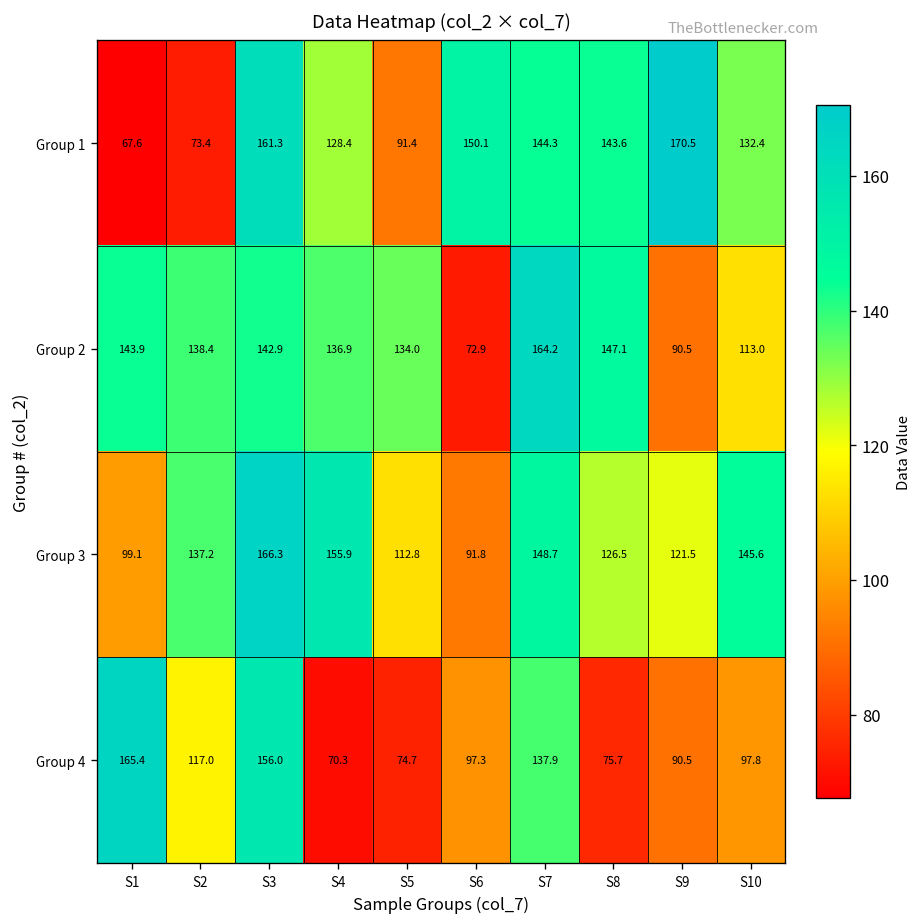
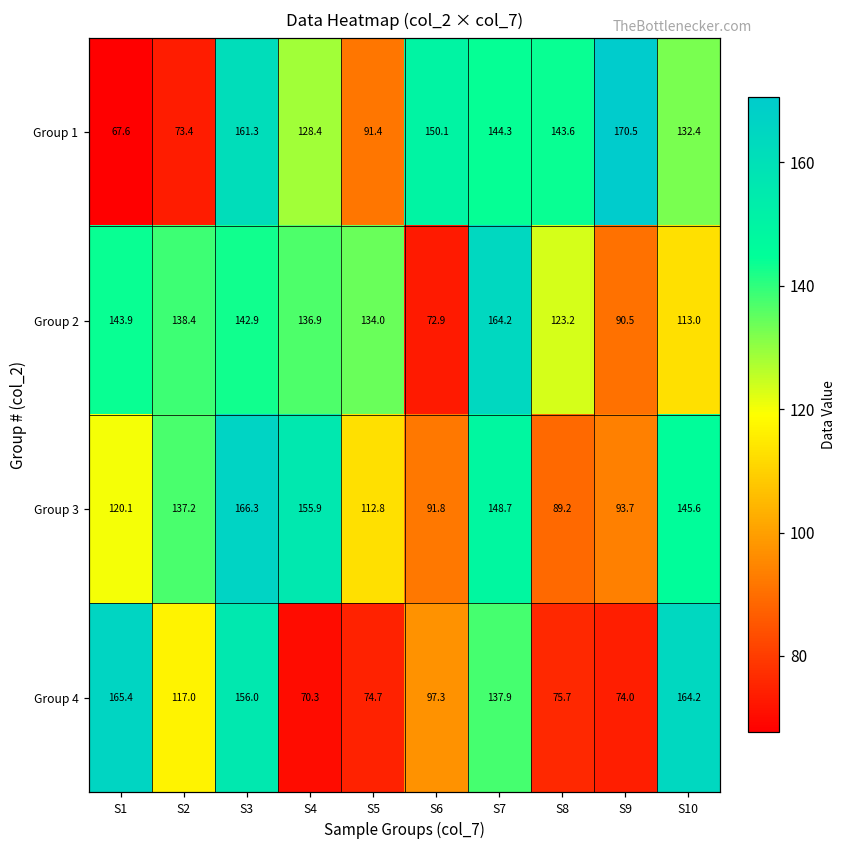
  {
    "Group 1": {
      "S1": 67.6,
      "S2": 73.4,
      "S3": 161.3,
      "S4": 128.4,
      "S5": 91.4,
      "S6": 150.1,
      "S7": 144.3,
      "S8": 143.6,
      "S9": 170.5,
      "S10": 132.4
    },
    "Group 2": {
      "S1": 143.9,
      "S2": 138.4,
      "S3": 142.9,
      "S4": 136.9,
      "S5": 134.0,
      "S6": 72.9,
      "S7": 164.2,
-     "S8": 147.1,
+     "S8": 123.2,
      "S9": 90.5,
      "S10": 113.0
    },
    "Group 3": {
-     "S1": 99.1,
+     "S1": 120.1,
      "S2": 137.2,
      "S3": 166.3,
      "S4": 155.9,
      "S5": 112.8,
      "S6": 91.8,
      "S7": 148.7,
-     "S8": 126.5,
-     "S9": 121.5,
+     "S8": 89.2,
+     "S9": 93.7,
      "S10": 145.6
    },
    "Group 4": {
      "S1": 165.4,
      "S2": 117.0,
      "S3": 156.0,
      "S4": 70.3,
      "S5": 74.7,
      "S6": 97.3,
      "S7": 137.9,
      "S8": 75.7,
-     "S9": 90.5,
-     "S10": 97.8
+     "S9": 74.0,
+     "S10": 164.2
    }
  }
